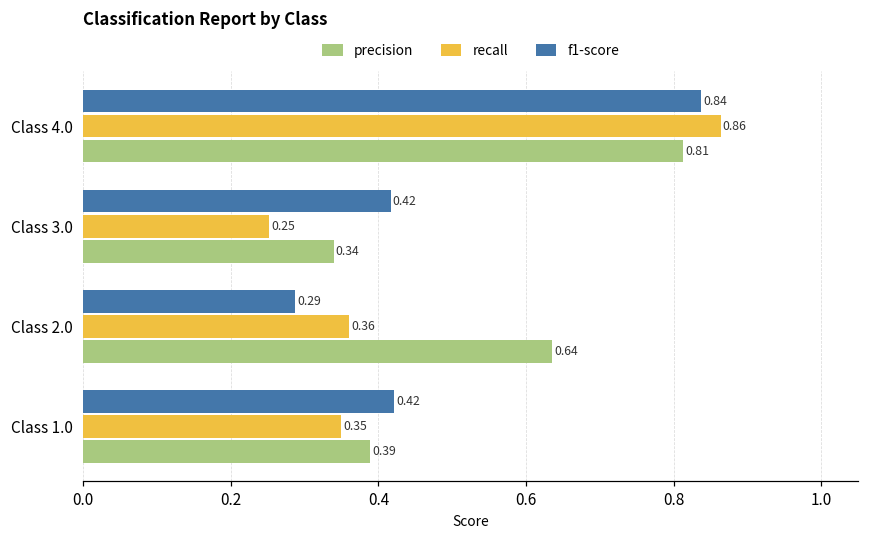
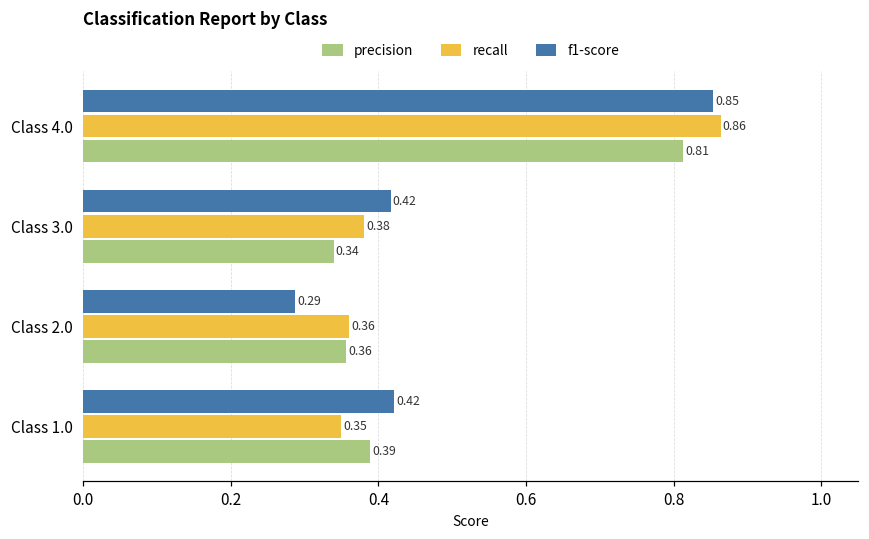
  {
    "precision": {
      "Class 4.0": 0.81,
      "Class 3.0": 0.34,
-     "Class 2.0": 0.64,
+     "Class 2.0": 0.36,
      "Class 1.0": 0.39
    },
    "recall": {
      "Class 4.0": 0.86,
-     "Class 3.0": 0.25,
+     "Class 3.0": 0.38,
      "Class 2.0": 0.36,
      "Class 1.0": 0.35
    },
    "f1-score": {
-     "Class 4.0": 0.84,
+     "Class 4.0": 0.85,
      "Class 3.0": 0.42,
      "Class 2.0": 0.29,
      "Class 1.0": 0.42
    }
  }
